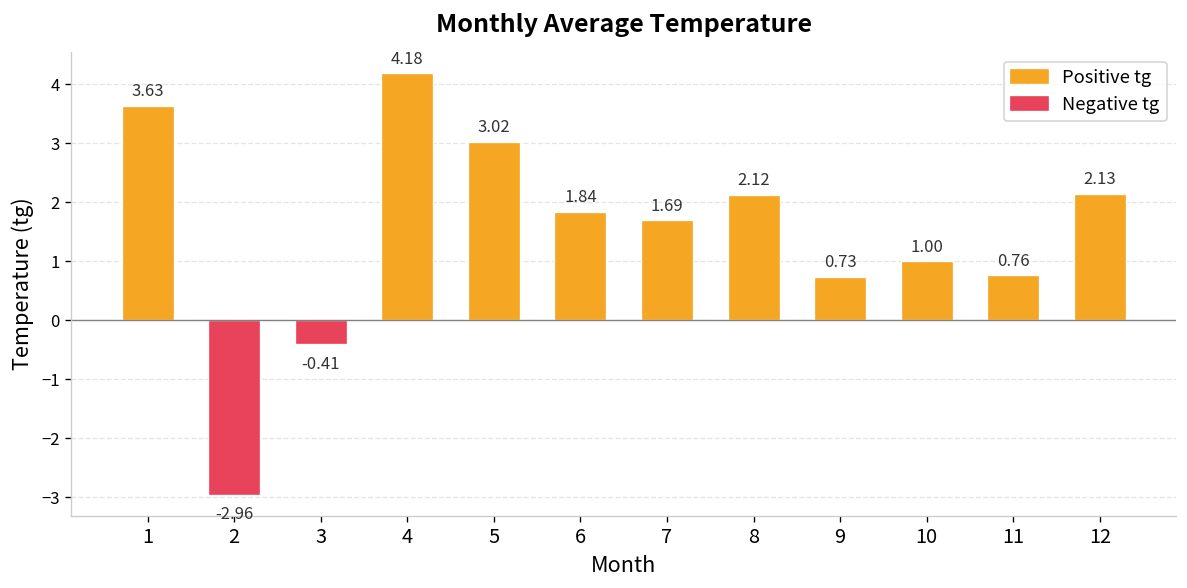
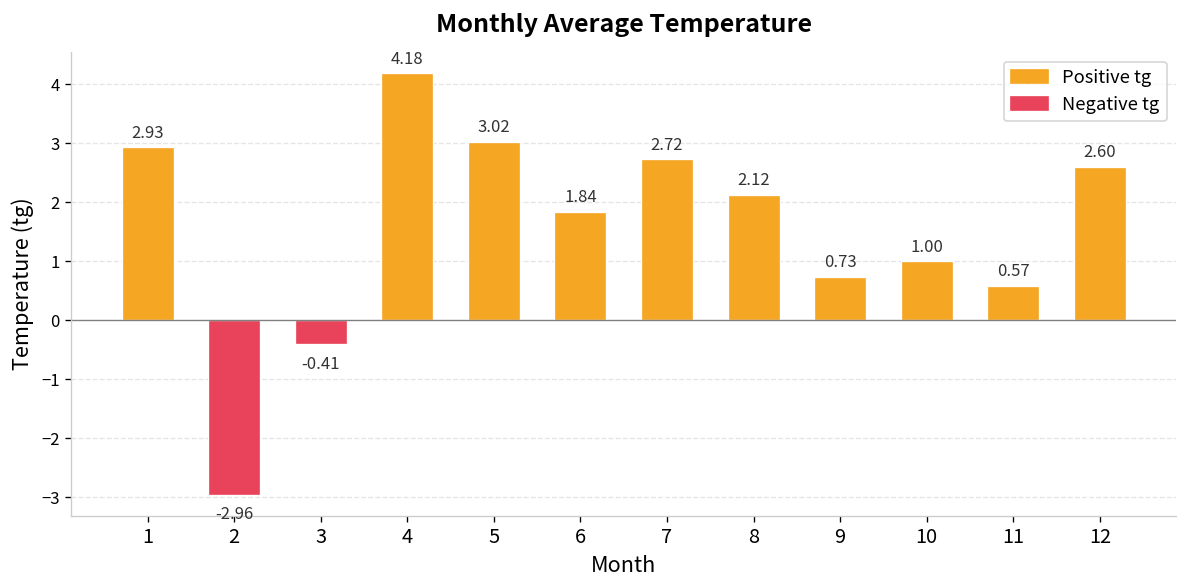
  {
-   "1": 3.63,
+   "1": 2.93,
    "2": -2.96,
    "3": -0.41,
    "4": 4.18,
    "5": 3.02,
    "6": 1.84,
-   "7": 1.69,
+   "7": 2.72,
    "8": 2.12,
    "9": 0.73,
    "10": 1.00,
-   "11": 0.76,
-   "12": 2.13
+   "11": 0.57,
+   "12": 2.60
  }
